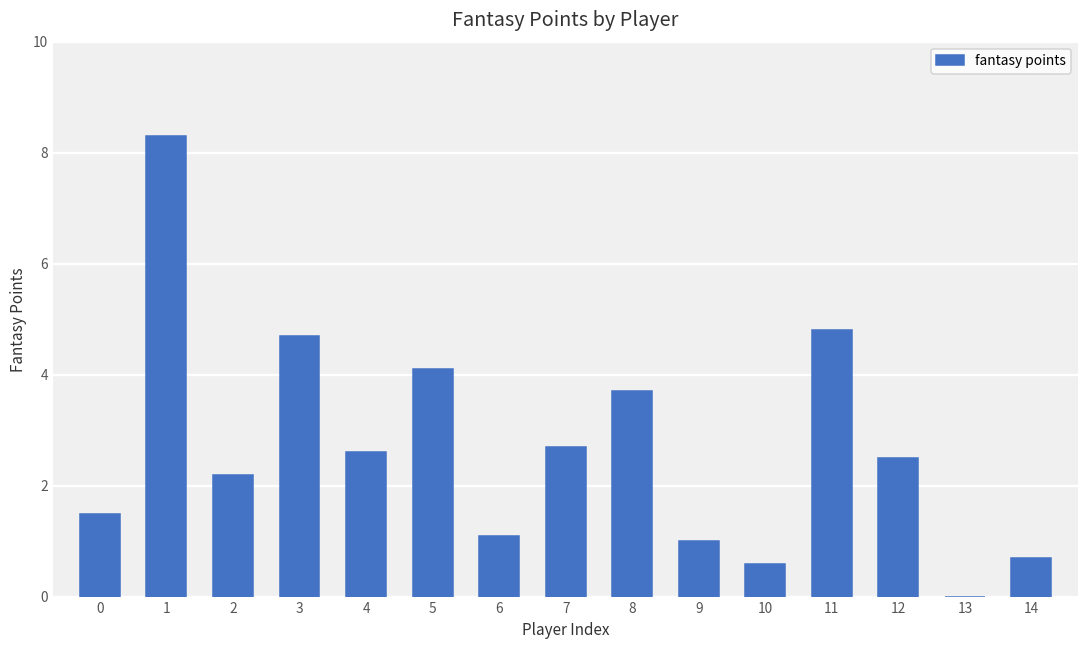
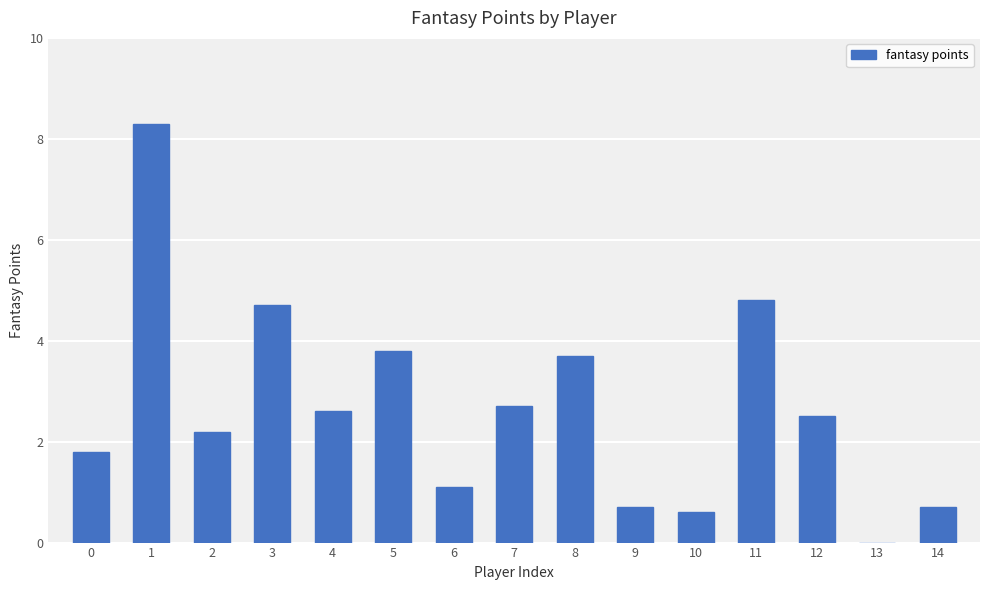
  {
-   "0": 1.5,
+   "0": 1.8,
    "1": 8.3,
    "2": 2.2,
    "3": 4.7,
    "4": 2.6,
-   "5": 4.1,
+   "5": 3.8,
    "6": 1.1,
    "7": 2.7,
    "8": 3.7,
-   "9": 1.0,
+   "9": 0.7,
    "10": 0.6,
    "11": 4.8,
    "12": 2.5,
    "13": 0.0,
    "14": 0.7
  }
